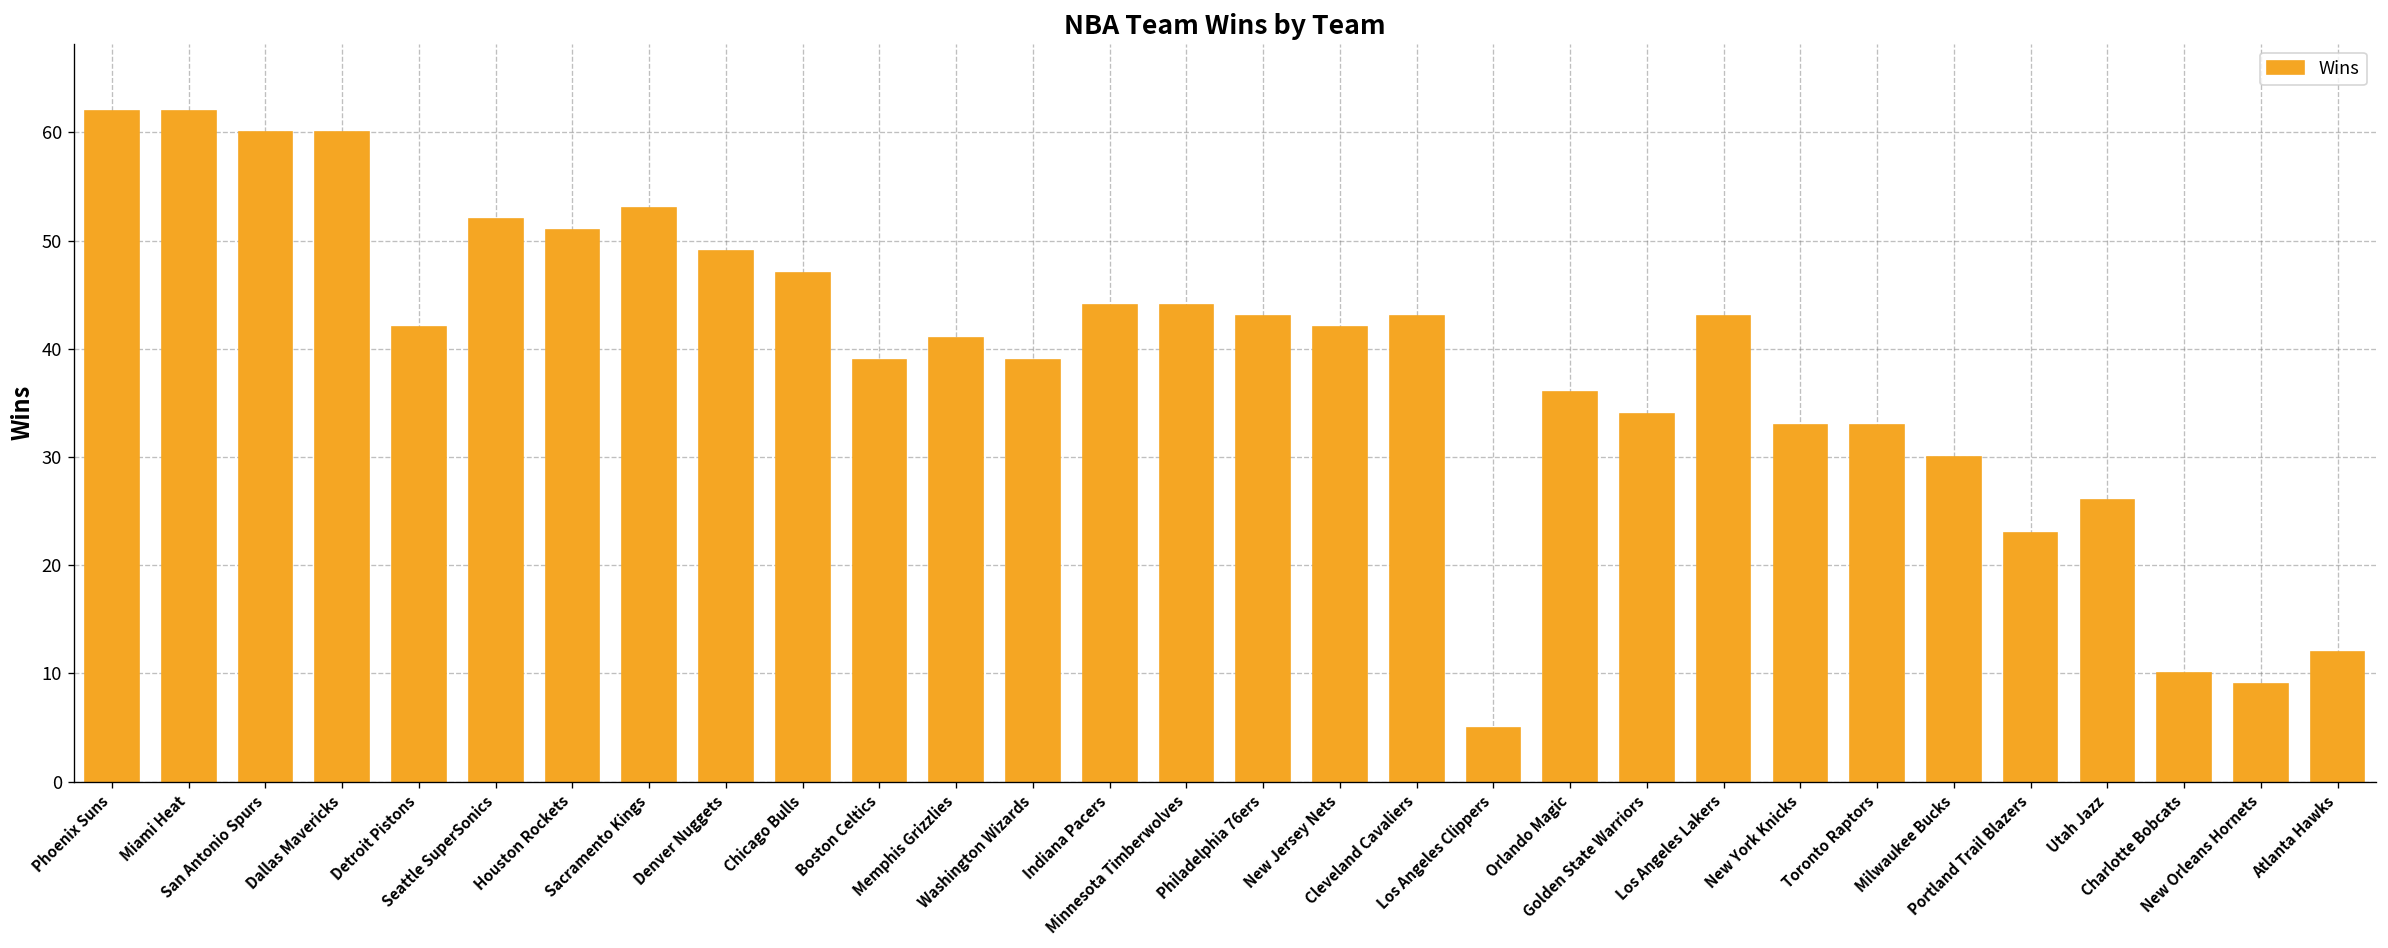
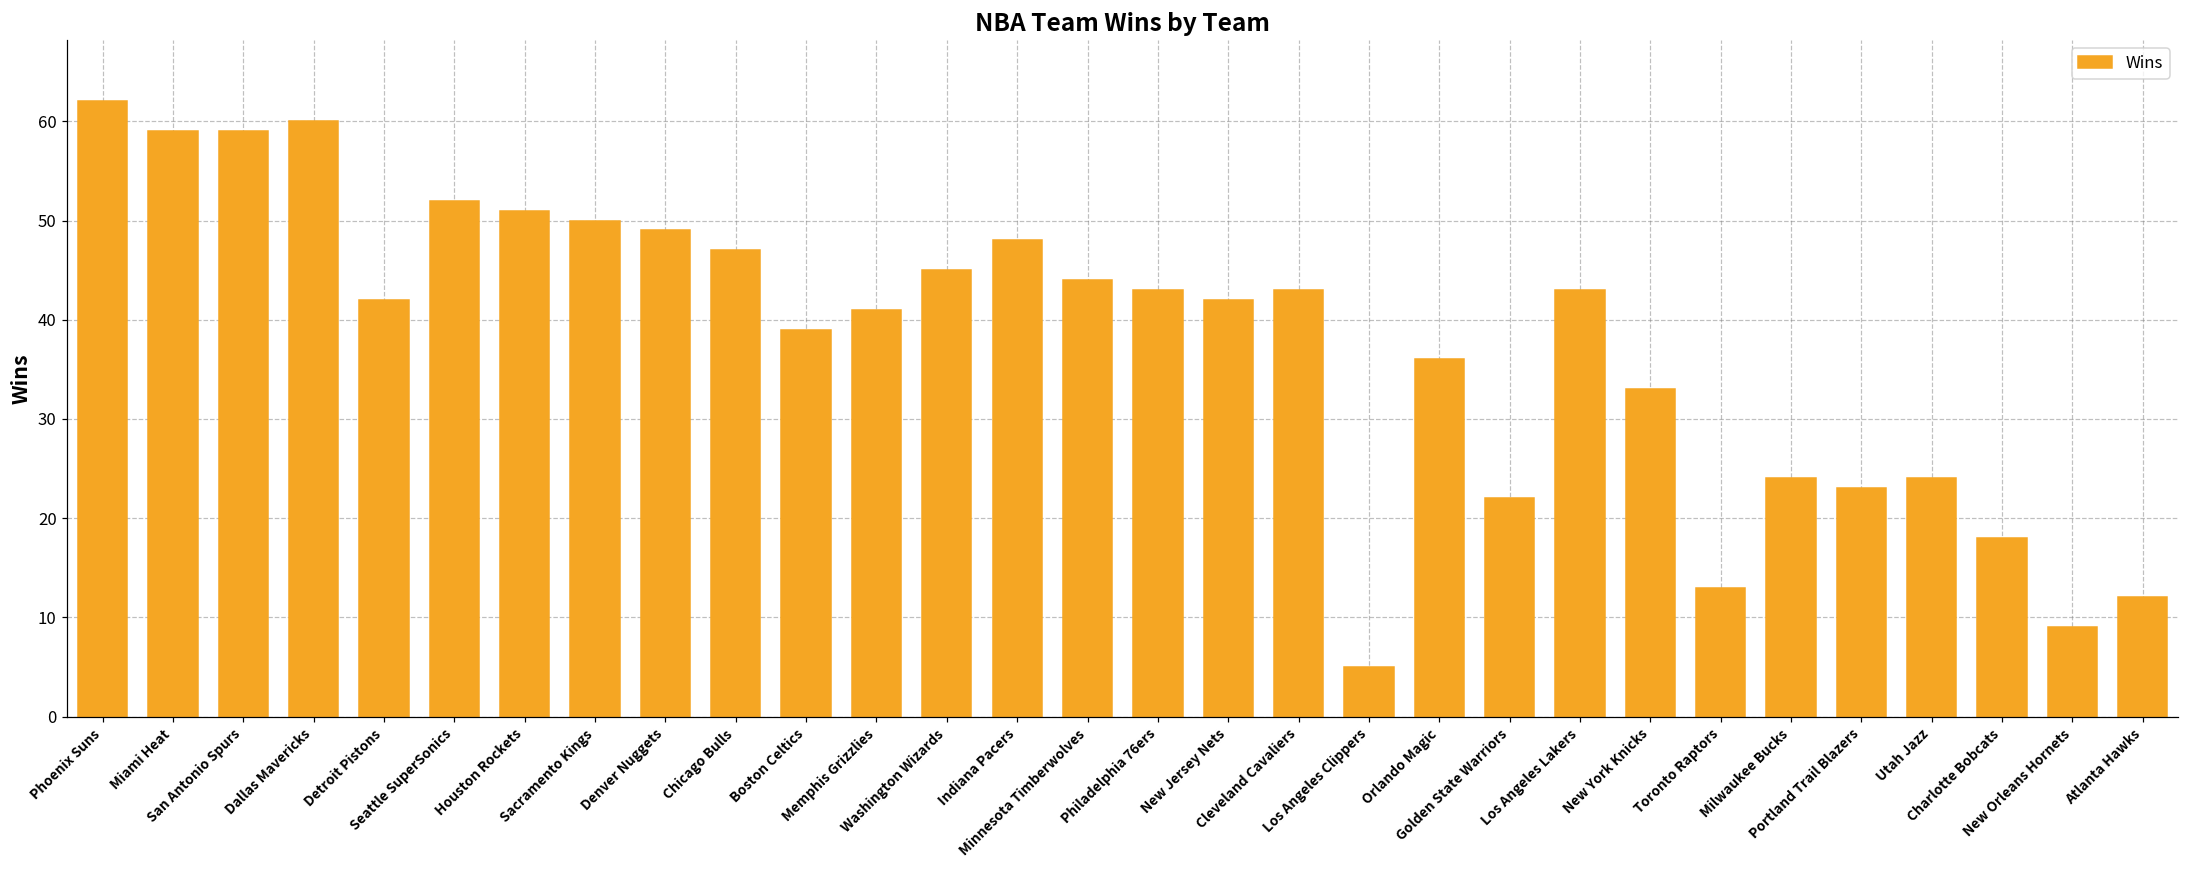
  {
    "Phoenix Suns": 62,
-   "Miami Heat": 62,
-   "San Antonio Spurs": 60,
+   "Miami Heat": 59,
+   "San Antonio Spurs": 59,
    "Dallas Mavericks": 60,
    "Detroit Pistons": 42,
    "Seattle SuperSonics": 52,
    "Houston Rockets": 51,
-   "Sacramento Kings": 53,
+   "Sacramento Kings": 50,
    "Denver Nuggets": 49,
    "Chicago Bulls": 47,
    "Boston Celtics": 39,
    "Memphis Grizzlies": 41,
-   "Washington Wizards": 39,
-   "Indiana Pacers": 44,
+   "Washington Wizards": 45,
+   "Indiana Pacers": 48,
    "Minnesota Timberwolves": 44,
    "Philadelphia 76ers": 43,
    "New Jersey Nets": 42,
    "Cleveland Cavaliers": 43,
    "Los Angeles Clippers": 5,
    "Orlando Magic": 36,
-   "Golden State Warriors": 34,
+   "Golden State Warriors": 22,
    "Los Angeles Lakers": 43,
    "New York Knicks": 33,
-   "Toronto Raptors": 33,
-   "Milwaukee Bucks": 30,
+   "Toronto Raptors": 13,
+   "Milwaukee Bucks": 24,
    "Portland Trail Blazers": 23,
-   "Utah Jazz": 26,
-   "Charlotte Bobcats": 10,
+   "Utah Jazz": 24,
+   "Charlotte Bobcats": 18,
    "New Orleans Hornets": 9,
    "Atlanta Hawks": 12
  }
